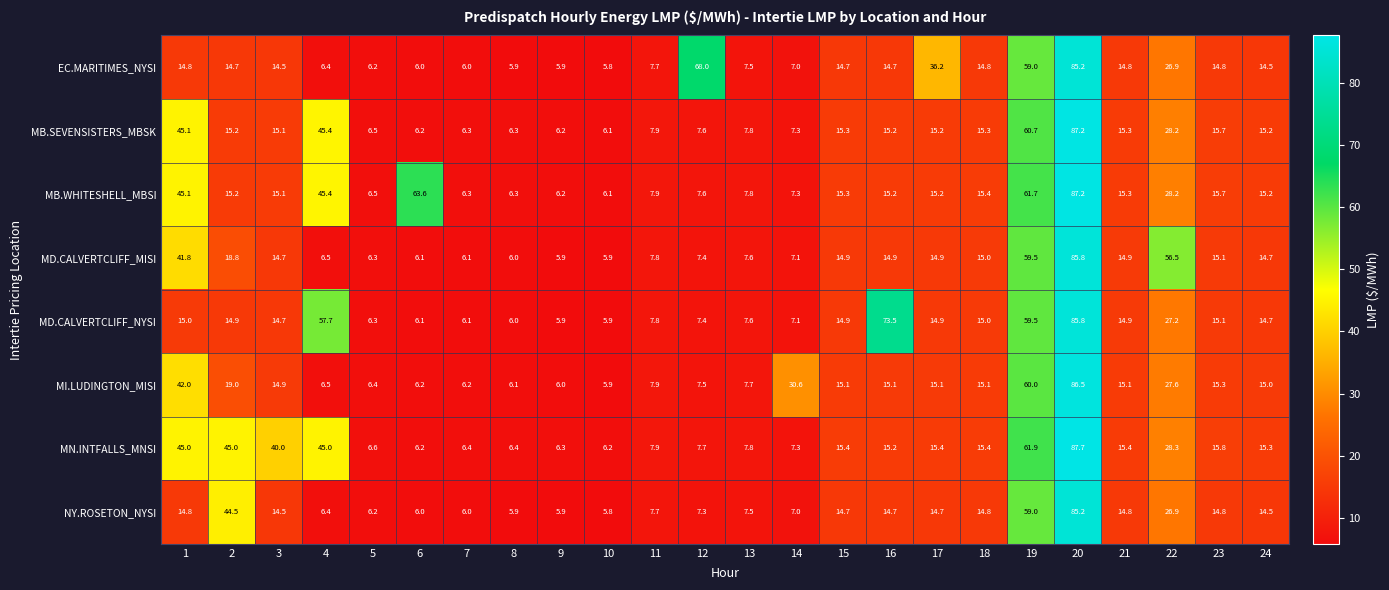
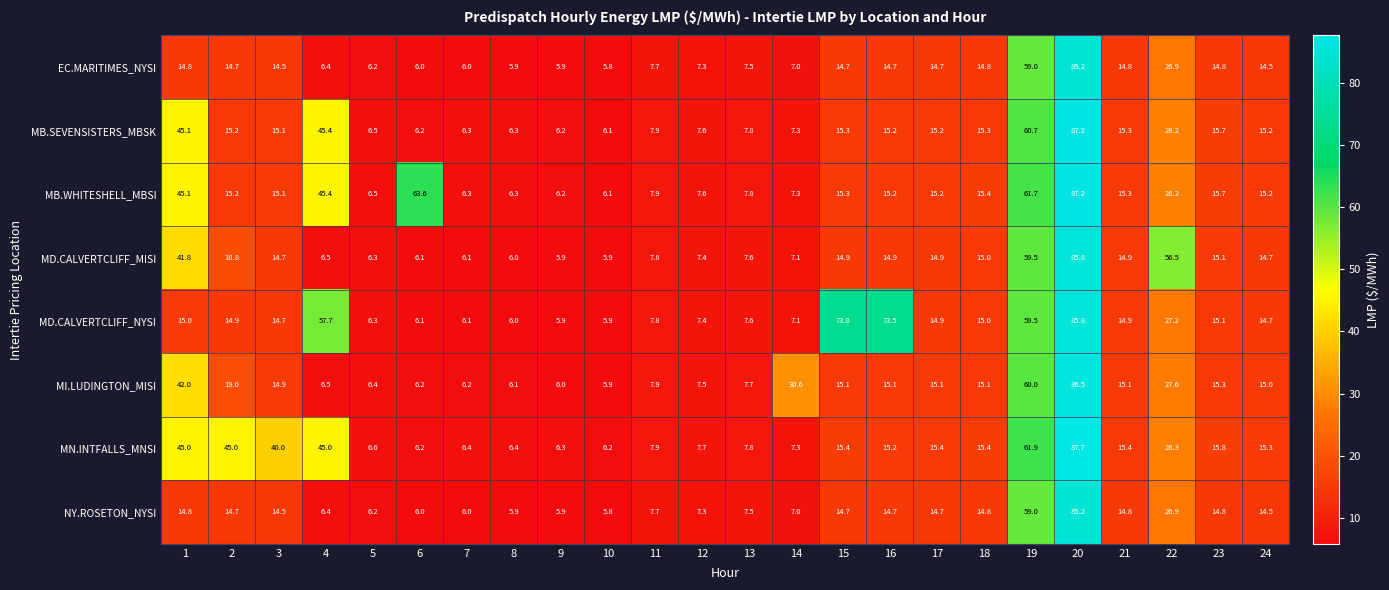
  {
    "EC.MARITIMES_NYSI": {
      "1": 14.8,
      "2": 14.7,
      "3": 14.5,
      "4": 6.4,
      "5": 6.2,
      "6": 6.0,
      "7": 6.0,
      "8": 5.9,
      "9": 5.9,
      "10": 5.8,
      "11": 7.7,
-     "12": 68.0,
+     "12": 7.3,
      "13": 7.5,
      "14": 7.0,
      "15": 14.7,
      "16": 14.7,
-     "17": 36.2,
+     "17": 14.7,
      "18": 14.8,
      "19": 59.0,
      "20": 85.2,
      "21": 14.8,
      "22": 26.9,
      "23": 14.8,
      "24": 14.5
    },
    "MB.SEVENSISTERS_MBSK": {
      "1": 45.1,
      "2": 15.2,
      "3": 15.1,
      "4": 45.4,
      "5": 6.5,
      "6": 6.2,
      "7": 6.3,
      "8": 6.3,
      "9": 6.2,
      "10": 6.1,
      "11": 7.9,
      "12": 7.6,
      "13": 7.8,
      "14": 7.3,
      "15": 15.3,
      "16": 15.2,
      "17": 15.2,
      "18": 15.3,
      "19": 60.7,
      "20": 87.2,
      "21": 15.3,
      "22": 28.2,
      "23": 15.7,
      "24": 15.2
    },
    "MB.WHITESHELL_MBSI": {
      "1": 45.1,
      "2": 15.2,
      "3": 15.1,
      "4": 45.4,
      "5": 6.5,
      "6": 63.6,
      "7": 6.3,
      "8": 6.3,
      "9": 6.2,
      "10": 6.1,
      "11": 7.9,
      "12": 7.6,
      "13": 7.8,
      "14": 7.3,
      "15": 15.3,
      "16": 15.2,
      "17": 15.2,
      "18": 15.4,
      "19": 61.7,
      "20": 87.2,
      "21": 15.3,
      "22": 28.2,
      "23": 15.7,
      "24": 15.2
    },
    "MD.CALVERTCLIFF_MISI": {
      "1": 41.8,
      "2": 18.8,
      "3": 14.7,
      "4": 6.5,
      "5": 6.3,
      "6": 6.1,
      "7": 6.1,
      "8": 6.0,
      "9": 5.9,
      "10": 5.9,
      "11": 7.8,
      "12": 7.4,
      "13": 7.6,
      "14": 7.1,
      "15": 14.9,
      "16": 14.9,
      "17": 14.9,
      "18": 15.0,
      "19": 59.5,
      "20": 85.8,
      "21": 14.9,
      "22": 56.5,
      "23": 15.1,
      "24": 14.7
    },
    "MD.CALVERTCLIFF_NYSI": {
      "1": 15.0,
      "2": 14.9,
      "3": 14.7,
      "4": 57.7,
      "5": 6.3,
      "6": 6.1,
      "7": 6.1,
      "8": 6.0,
      "9": 5.9,
      "10": 5.9,
      "11": 7.8,
      "12": 7.4,
      "13": 7.6,
      "14": 7.1,
-     "15": 14.9,
+     "15": 73.8,
      "16": 73.5,
      "17": 14.9,
      "18": 15.0,
      "19": 59.5,
      "20": 85.8,
      "21": 14.9,
      "22": 27.2,
      "23": 15.1,
      "24": 14.7
    },
    "MI.LUDINGTON_MISI": {
      "1": 42.0,
      "2": 19.0,
      "3": 14.9,
      "4": 6.5,
      "5": 6.4,
      "6": 6.2,
      "7": 6.2,
      "8": 6.1,
      "9": 6.0,
      "10": 5.9,
      "11": 7.9,
      "12": 7.5,
      "13": 7.7,
      "14": 30.6,
      "15": 15.1,
      "16": 15.1,
      "17": 15.1,
      "18": 15.1,
      "19": 60.0,
      "20": 86.5,
      "21": 15.1,
      "22": 27.6,
      "23": 15.3,
      "24": 15.0
    },
    "MN.INTFALLS_MNSI": {
      "1": 45.0,
      "2": 45.0,
      "3": 40.0,
      "4": 45.0,
      "5": 6.6,
      "6": 6.2,
      "7": 6.4,
      "8": 6.4,
      "9": 6.3,
      "10": 6.2,
      "11": 7.9,
      "12": 7.7,
      "13": 7.8,
      "14": 7.3,
      "15": 15.4,
      "16": 15.2,
      "17": 15.4,
      "18": 15.4,
      "19": 61.9,
      "20": 87.7,
      "21": 15.4,
      "22": 28.3,
      "23": 15.8,
      "24": 15.3
    },
    "NY.ROSETON_NYSI": {
      "1": 14.8,
-     "2": 44.5,
+     "2": 14.7,
      "3": 14.5,
      "4": 6.4,
      "5": 6.2,
      "6": 6.0,
      "7": 6.0,
      "8": 5.9,
      "9": 5.9,
      "10": 5.8,
      "11": 7.7,
      "12": 7.3,
      "13": 7.5,
      "14": 7.0,
      "15": 14.7,
      "16": 14.7,
      "17": 14.7,
      "18": 14.8,
      "19": 59.0,
      "20": 85.2,
      "21": 14.8,
      "22": 26.9,
      "23": 14.8,
      "24": 14.5
    }
  }
